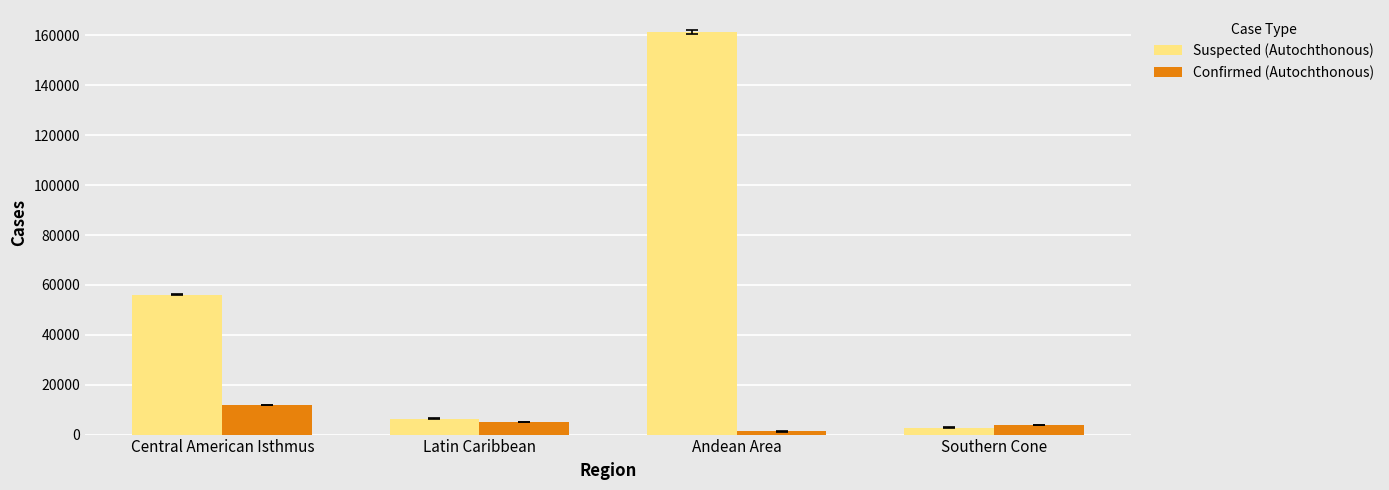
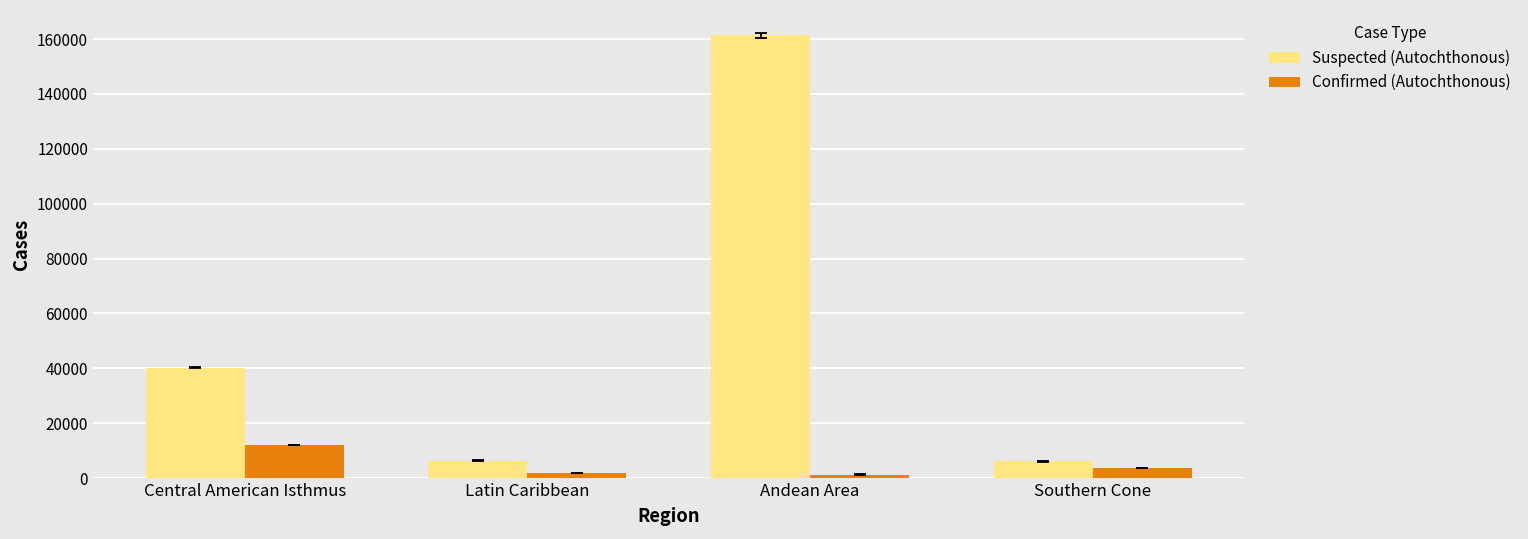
  {
    "Suspected (Autochthonous)": {
-     "Central American Isthmus": 56000,
+     "Central American Isthmus": 40000,
      "Latin Caribbean": 6000,
      "Andean Area": 161000,
-     "Southern Cone": 3000
+     "Southern Cone": 6000
    },
    "Confirmed (Autochthonous)": {
      "Central American Isthmus": 12000,
-     "Latin Caribbean": 5000,
+     "Latin Caribbean": 2000,
      "Andean Area": 1000,
      "Southern Cone": 4000
    }
  }
